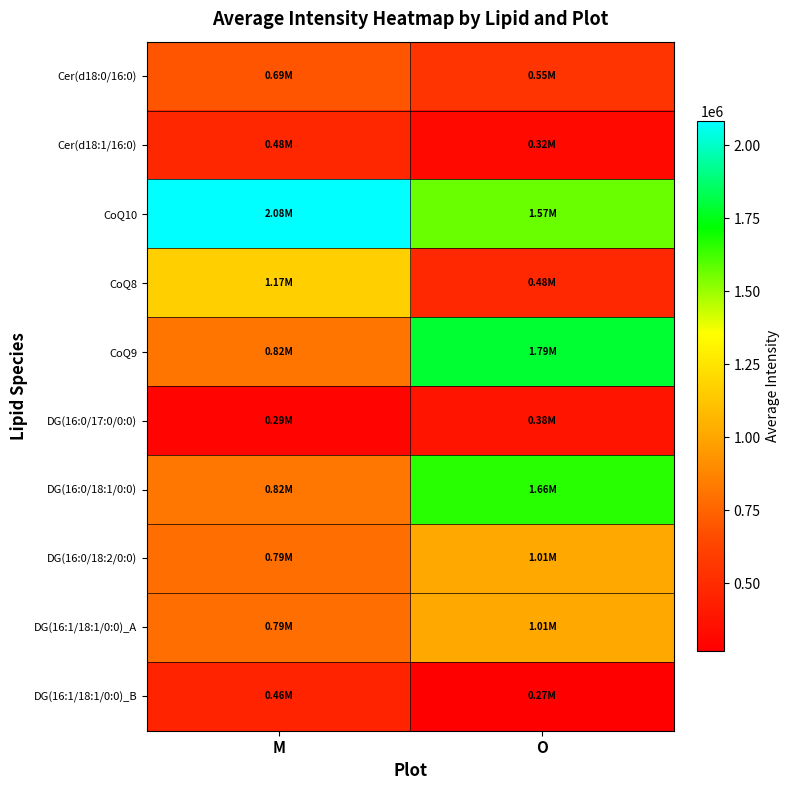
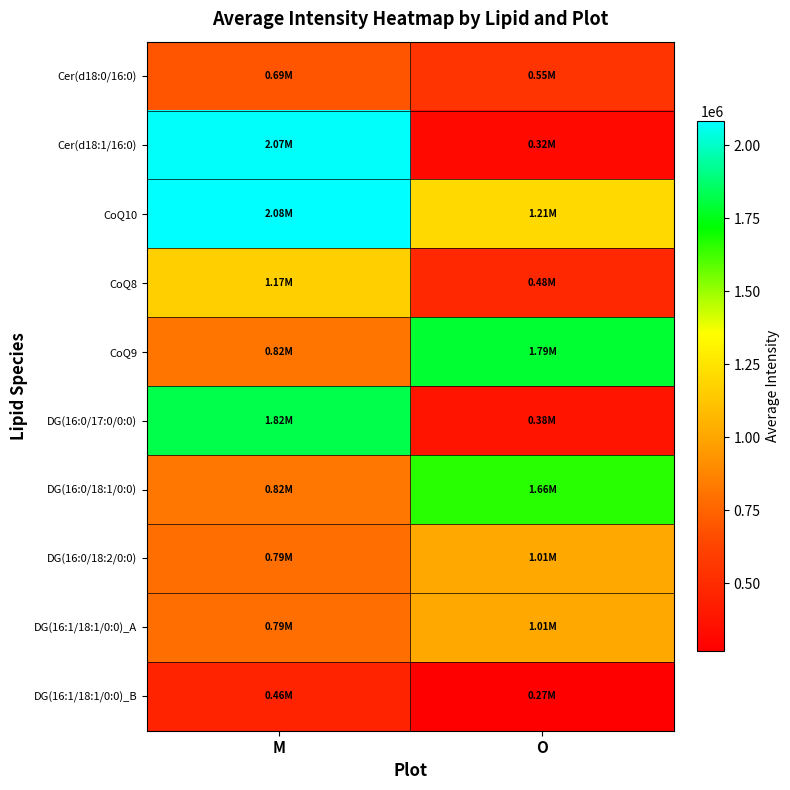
  {
    "Cer(d18:0/16:0)": {
      "M": "0.69M",
      "O": "0.55M"
    },
    "Cer(d18:1/16:0)": {
-     "M": "0.48M",
+     "M": "2.07M",
      "O": "0.32M"
    },
    "CoQ10": {
      "M": "2.08M",
-     "O": "1.57M"
+     "O": "1.21M"
    },
    "CoQ8": {
      "M": "1.17M",
      "O": "0.48M"
    },
    "CoQ9": {
      "M": "0.82M",
      "O": "1.79M"
    },
    "DG(16:0/17:0/0:0)": {
-     "M": "0.29M",
+     "M": "1.82M",
      "O": "0.38M"
    },
    "DG(16:0/18:1/0:0)": {
      "M": "0.82M",
      "O": "1.66M"
    },
    "DG(16:0/18:2/0:0)": {
      "M": "0.79M",
      "O": "1.01M"
    },
    "DG(16:1/18:1/0:0)_A": {
      "M": "0.79M",
      "O": "1.01M"
    },
    "DG(16:1/18:1/0:0)_B": {
      "M": "0.46M",
      "O": "0.27M"
    }
  }
